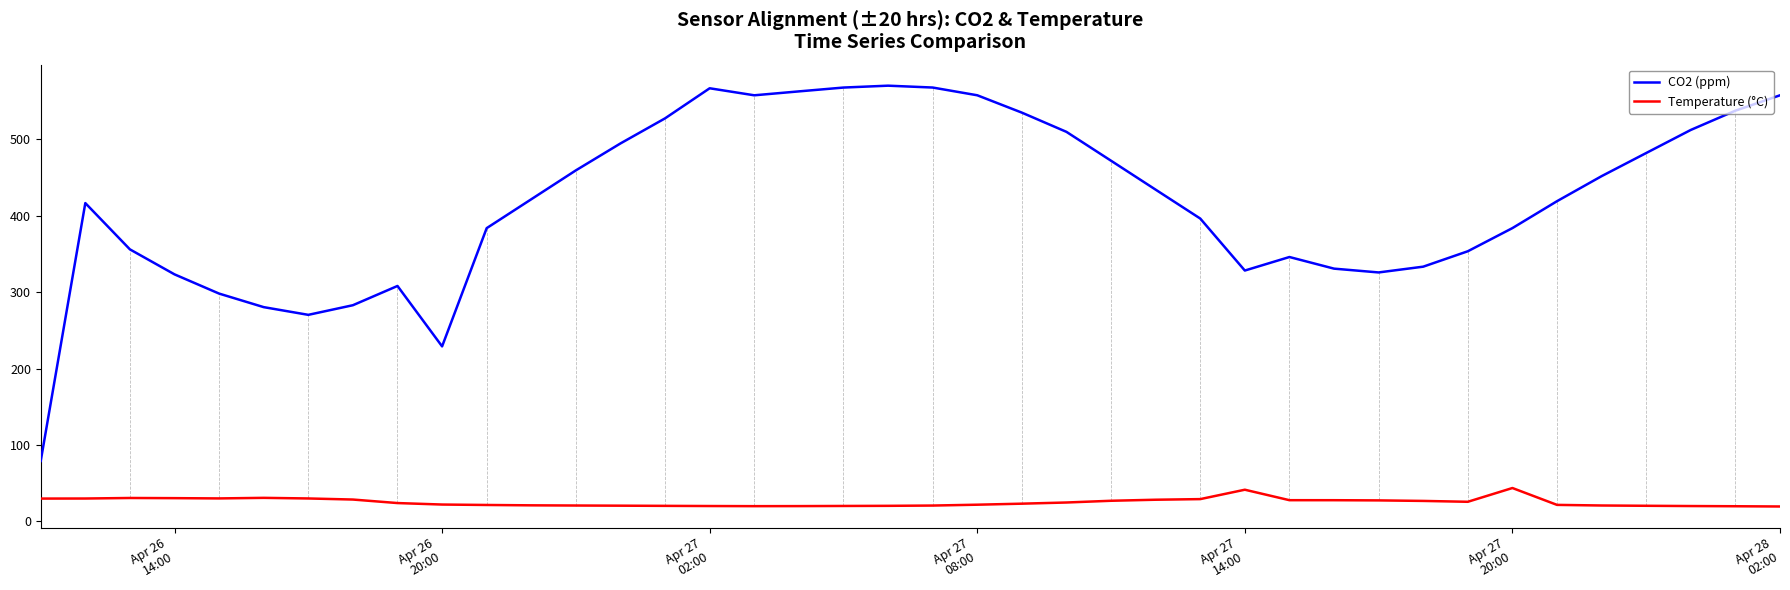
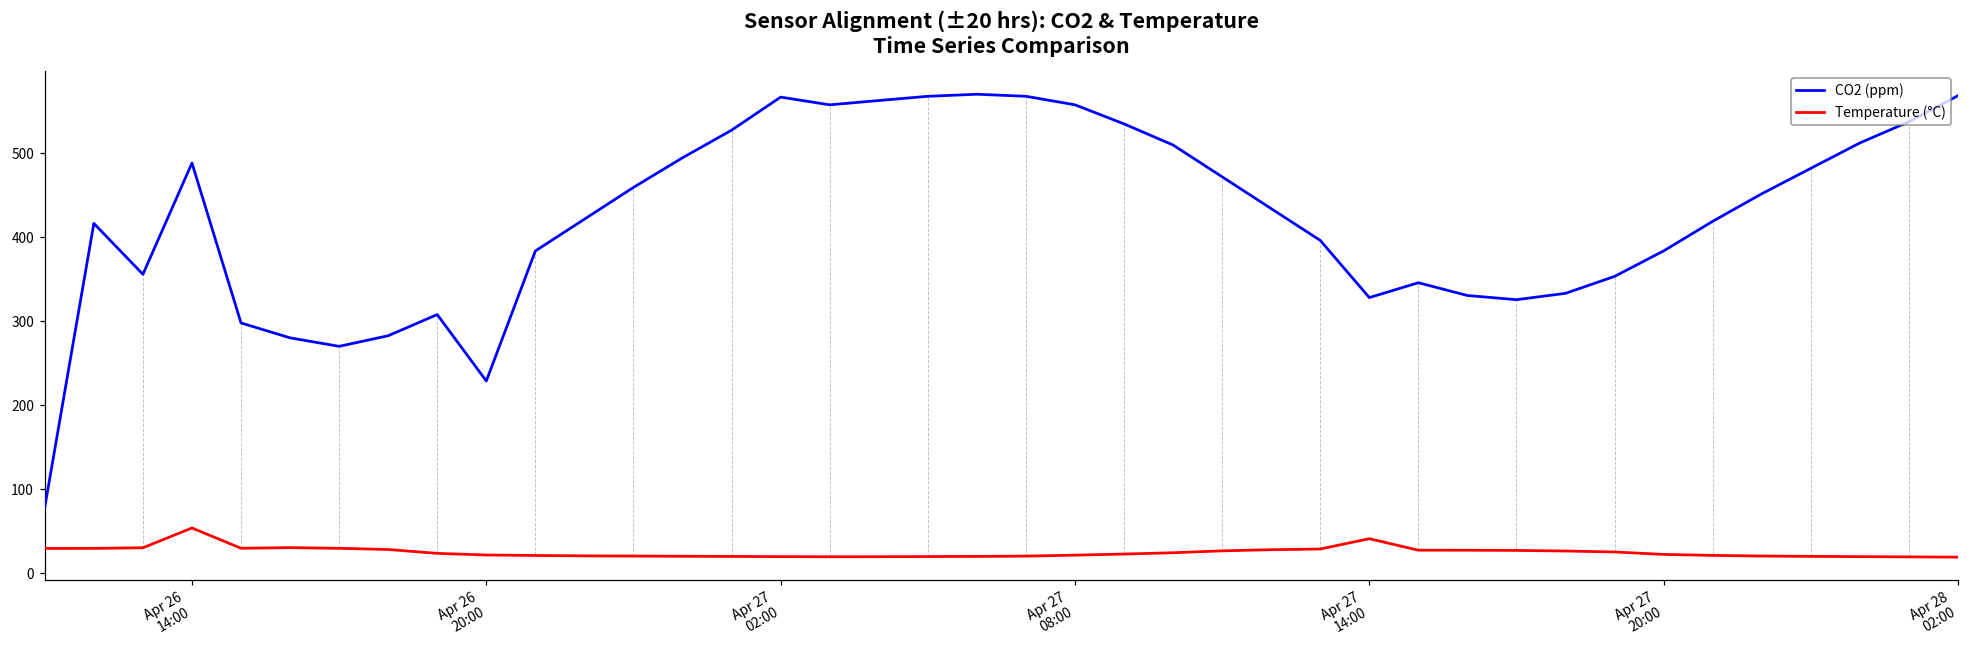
  {
    "CO2 (ppm)": {
-     "Apr 26 14:00": 320,
+     "Apr 26 14:00": 490,
      "Apr 26 20:00": 230,
      "Apr 27 02:00": 570,
      "Apr 27 08:00": 560,
      "Apr 27 14:00": 330,
      "Apr 27 20:00": 380,
-     "Apr 28 02:00": 560
+     "Apr 28 02:00": 570
    },
    "Temperature (°C)": {
-     "Apr 26 14:00": 30,
+     "Apr 26 14:00": 50,
      "Apr 26 20:00": 20,
      "Apr 27 02:00": 20,
      "Apr 27 08:00": 20,
      "Apr 27 14:00": 40,
-     "Apr 27 20:00": 40,
+     "Apr 27 20:00": 20,
      "Apr 28 02:00": 20
    }
  }
